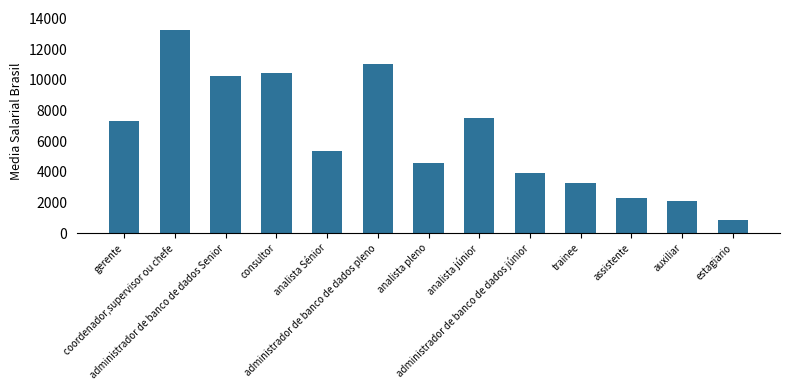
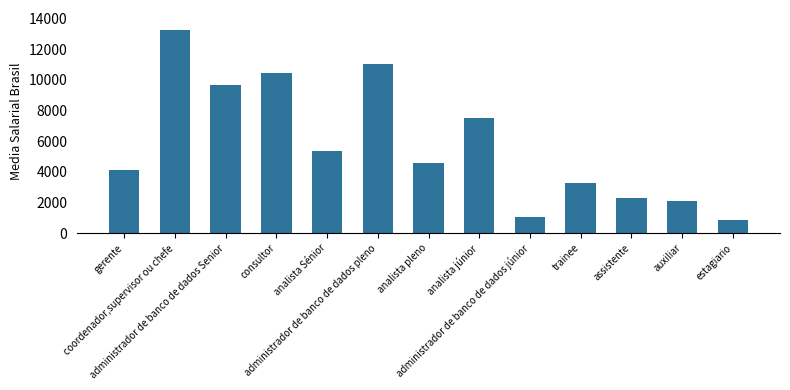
  {
-   "gerente": 7300,
+   "gerente": 4100,
    "coordenador,supervisor ou chefe": 13200,
-   "administrador de banco de dados Senior": 10200,
+   "administrador de banco de dados Senior": 9700,
    "consultor": 10400,
    "analista Sénior": 5400,
    "administrador de banco de dados pleno": 11100,
    "analista pleno": 4600,
    "analista júnior": 7500,
-   "administrador de banco de dados júnior": 3900,
+   "administrador de banco de dados júnior": 1000,
    "trainee": 3300,
    "assistente": 2300,
    "auxiliar": 2100,
    "estagiario": 800
  }
